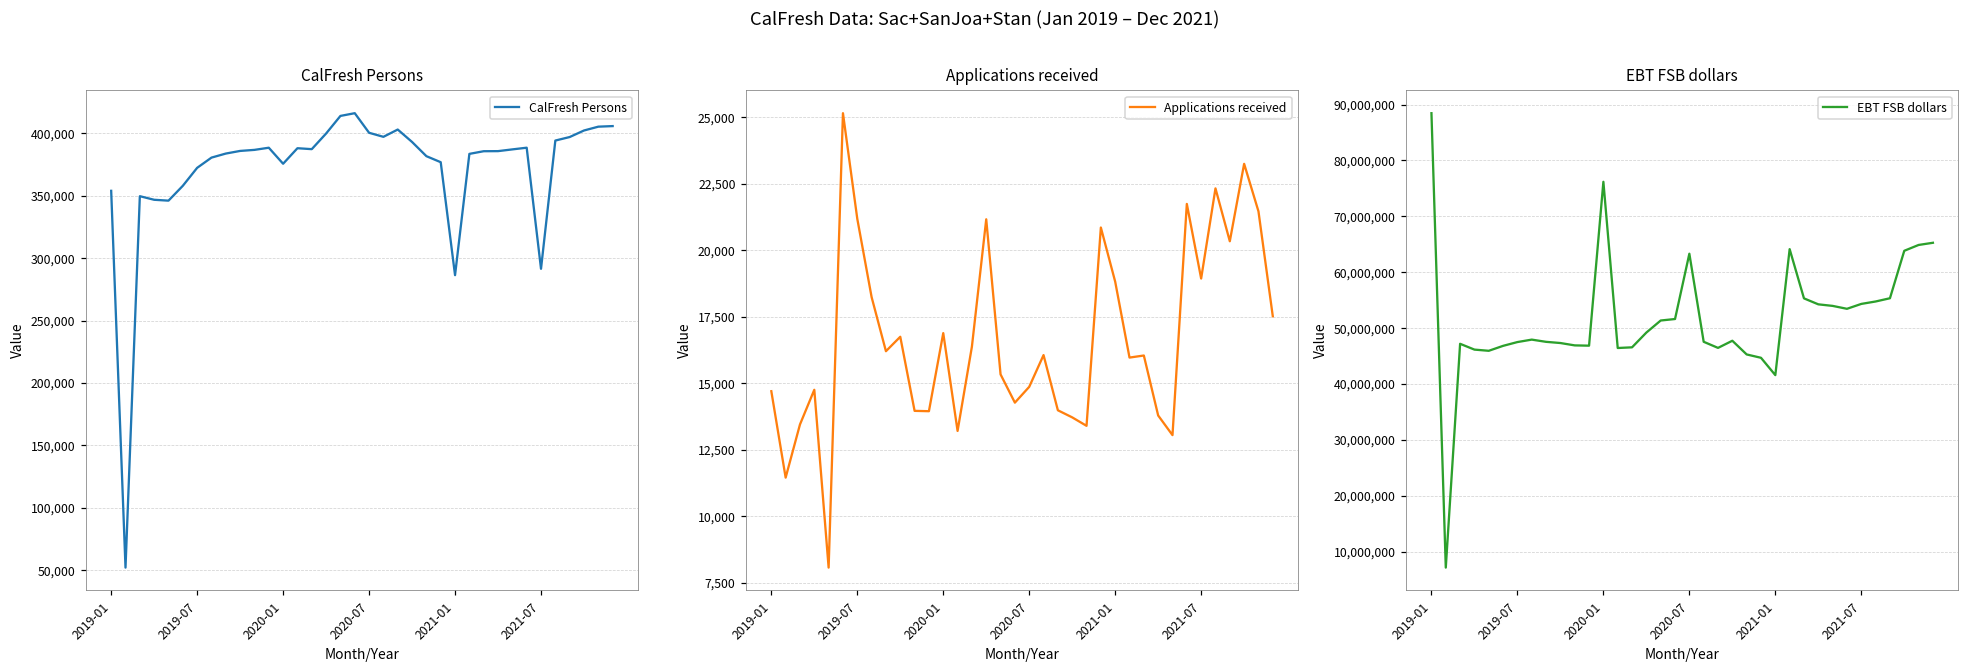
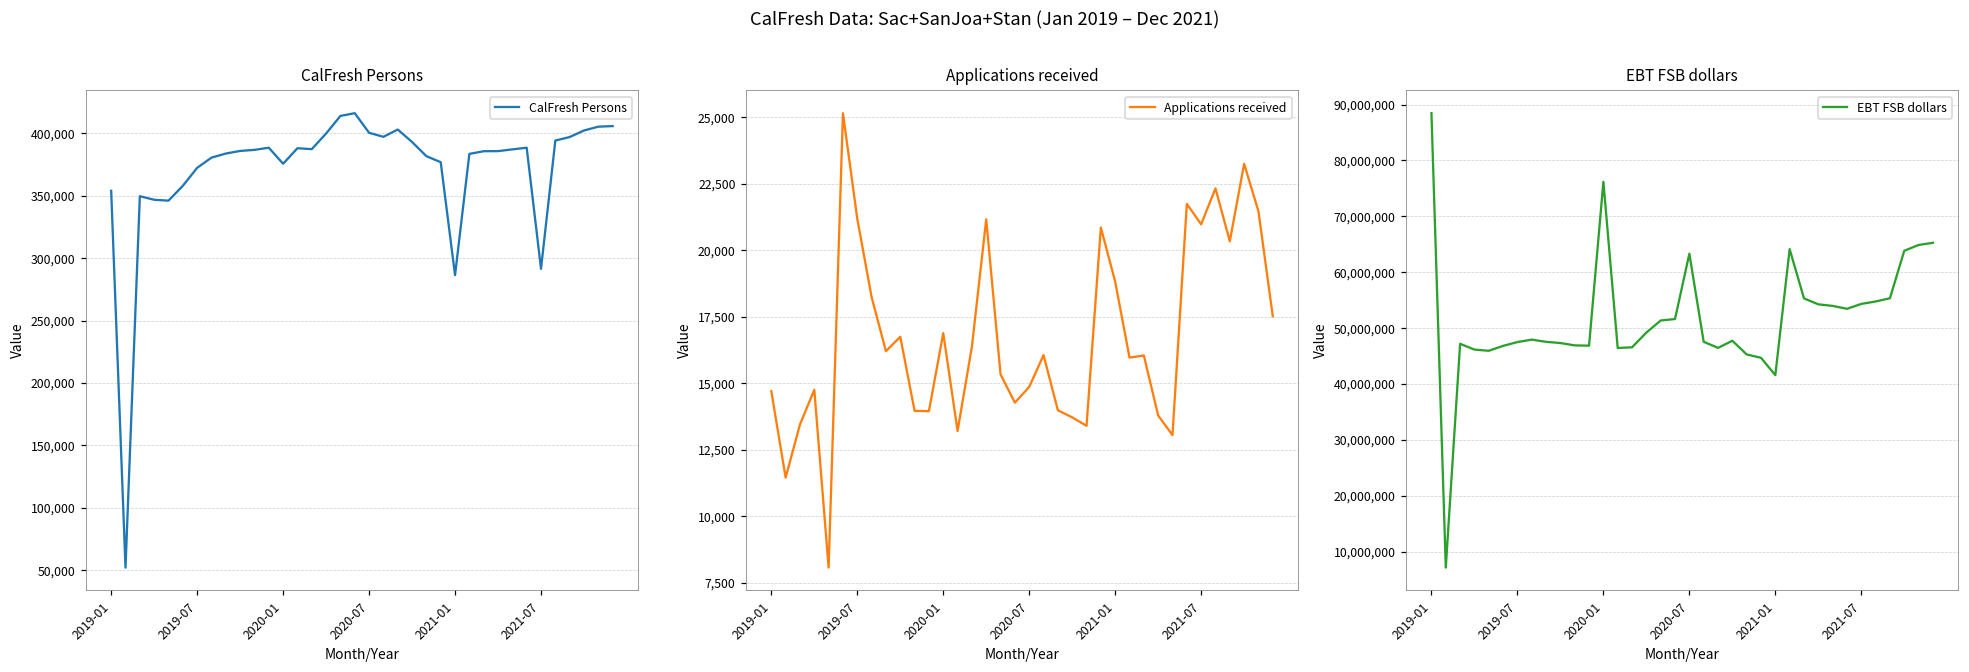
  {
    "CalFresh Persons": {
      "2019-01": "354,000",
      "2019-07": "372,000",
      "2020-01": "376,000",
      "2020-07": "400,000",
      "2021-01": "286,000",
      "2021-07": "291,000"
    },
    "Applications received": {
      "2019-01": "14,700",
      "2019-07": "21,200",
      "2020-01": "16,900",
      "2020-07": "14,900",
      "2021-01": "18,800",
-     "2021-07": "18,900"
+     "2021-07": "21,000"
    },
    "EBT FSB dollars": {
      "2019-01": "88,000,000",
      "2019-07": "47,000,000",
      "2020-01": "76,000,000",
      "2020-07": "63,000,000",
      "2021-01": "42,000,000",
      "2021-07": "54,000,000"
    }
  }
